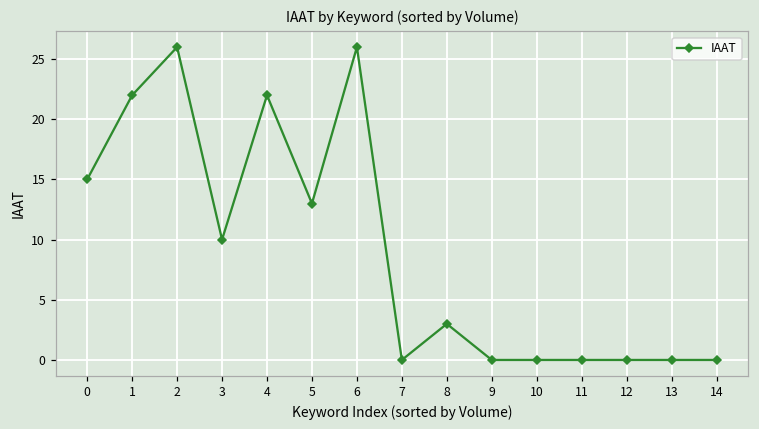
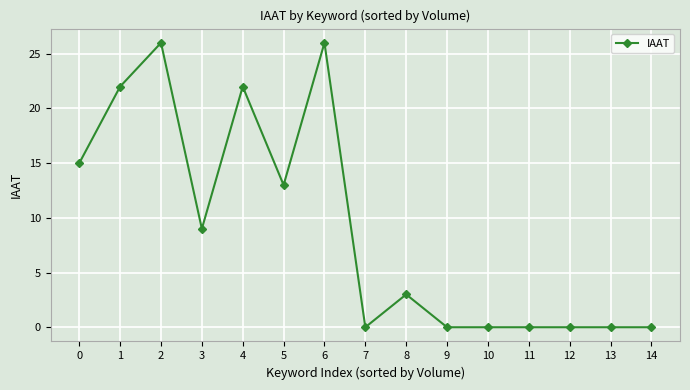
  {
    "0": 15,
    "1": 22,
    "2": 26,
-   "3": 10,
+   "3": 9,
    "4": 22,
    "5": 13,
    "6": 26,
    "7": 0,
    "8": 3,
    "9": 0,
    "10": 0,
    "11": 0,
    "12": 0,
    "13": 0,
    "14": 0
  }
